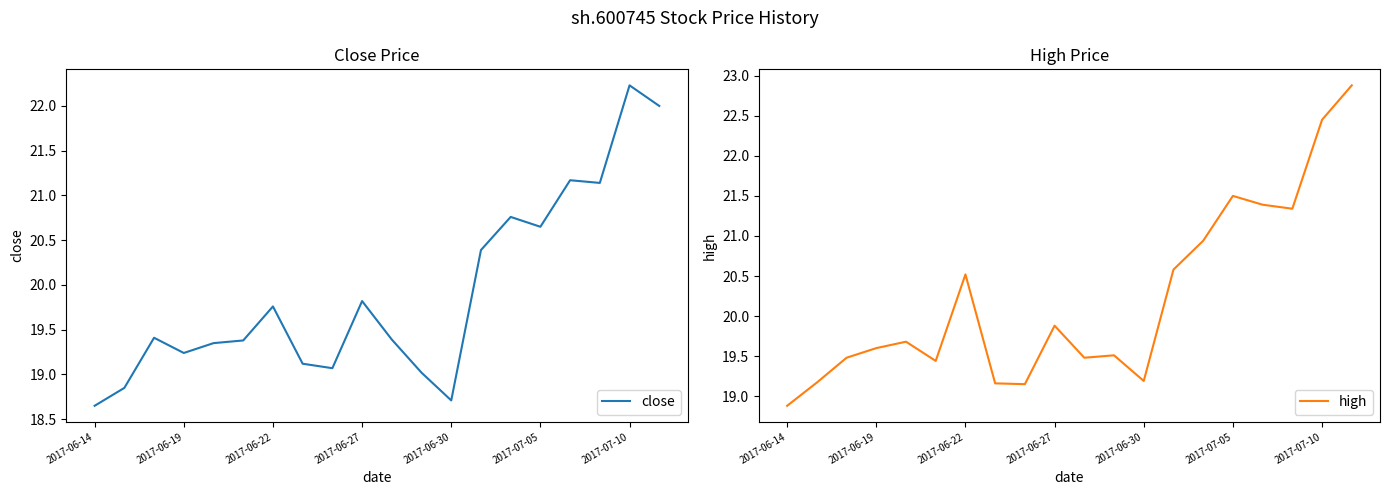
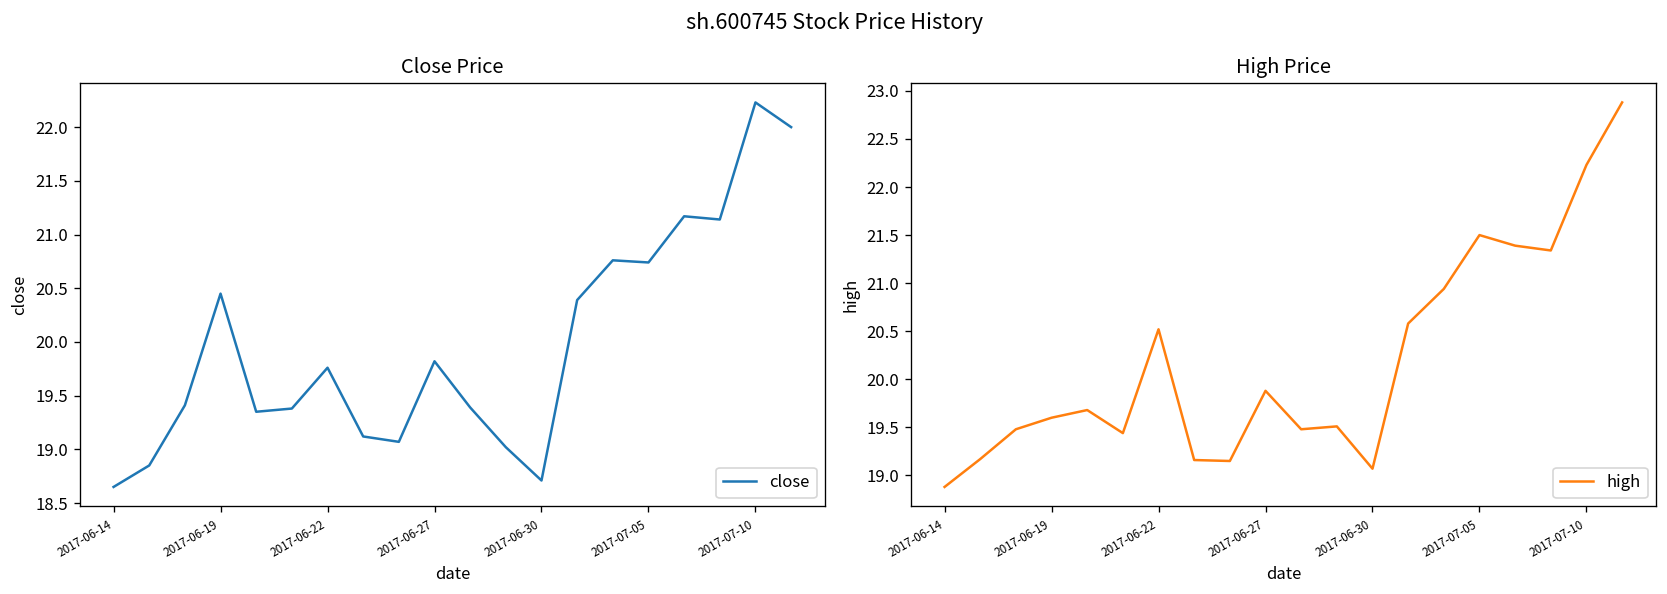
  {
    "Close Price": {
      "2017-06-14": 18.7,
-     "2017-06-19": 19.2,
+     "2017-06-19": 20.5,
      "2017-06-22": 19.8,
      "2017-06-27": 19.8,
      "2017-06-30": 18.7,
-     "2017-07-05": 20.65,
+     "2017-07-05": 20.74,
      "2017-07-10": 22.2
    },
    "High Price": {
      "2017-06-14": 18.9,
      "2017-06-19": 19.6,
      "2017-06-22": 20.5,
      "2017-06-27": 19.9,
-     "2017-06-30": 19.2,
+     "2017-06-30": 19.1,
      "2017-07-05": 21.5,
-     "2017-07-10": 22.5
+     "2017-07-10": 22.2
    }
  }
